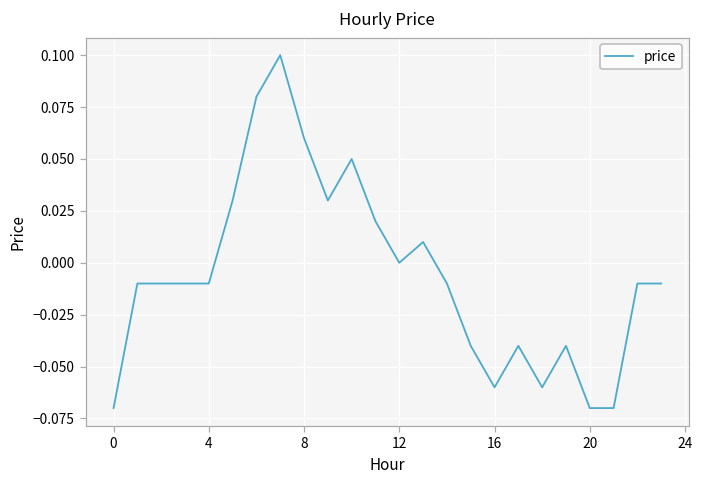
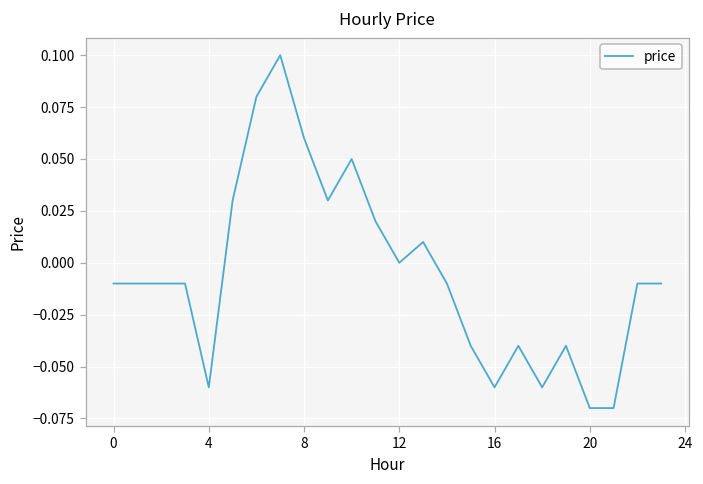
  {
-   "0": -0.07,
-   "4": -0.01,
+   "0": -0.01,
+   "4": -0.06,
    "8": 0.06,
    "12": 0.00,
    "16": -0.06,
    "20": -0.07
  }
